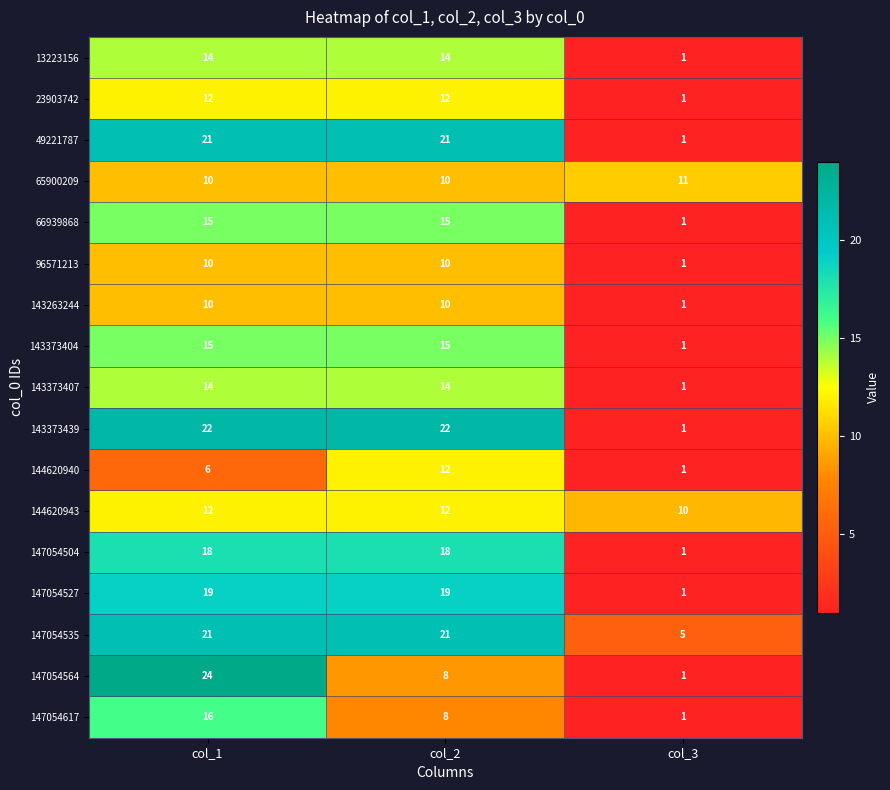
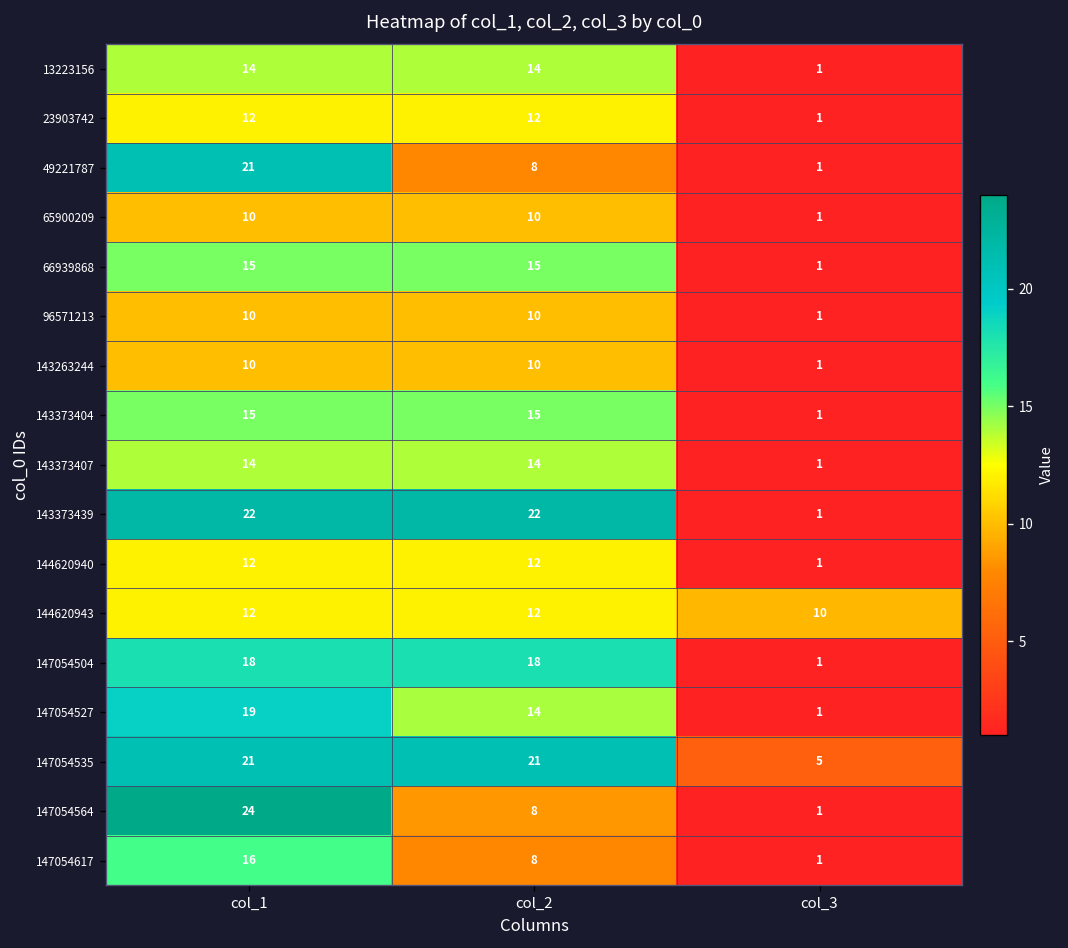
  {
    "13223156": {
      "col_1": 14,
      "col_2": 14,
      "col_3": 1
    },
    "23903742": {
      "col_1": 12,
      "col_2": 12,
      "col_3": 1
    },
    "49221787": {
      "col_1": 21,
-     "col_2": 21,
+     "col_2": 8,
      "col_3": 1
    },
    "65900209": {
      "col_1": 10,
      "col_2": 10,
-     "col_3": 11
+     "col_3": 1
    },
    "66939868": {
      "col_1": 15,
      "col_2": 15,
      "col_3": 1
    },
    "96571213": {
      "col_1": 10,
      "col_2": 10,
      "col_3": 1
    },
    "143263244": {
      "col_1": 10,
      "col_2": 10,
      "col_3": 1
    },
    "143373404": {
      "col_1": 15,
      "col_2": 15,
      "col_3": 1
    },
    "143373407": {
      "col_1": 14,
      "col_2": 14,
      "col_3": 1
    },
    "143373439": {
      "col_1": 22,
      "col_2": 22,
      "col_3": 1
    },
    "144620940": {
-     "col_1": 6,
+     "col_1": 12,
      "col_2": 12,
      "col_3": 1
    },
    "144620943": {
      "col_1": 12,
      "col_2": 12,
      "col_3": 10
    },
    "147054504": {
      "col_1": 18,
      "col_2": 18,
      "col_3": 1
    },
    "147054527": {
      "col_1": 19,
-     "col_2": 19,
+     "col_2": 14,
      "col_3": 1
    },
    "147054535": {
      "col_1": 21,
      "col_2": 21,
      "col_3": 5
    },
    "147054564": {
      "col_1": 24,
      "col_2": 8,
      "col_3": 1
    },
    "147054617": {
      "col_1": 16,
      "col_2": 8,
      "col_3": 1
    }
  }
